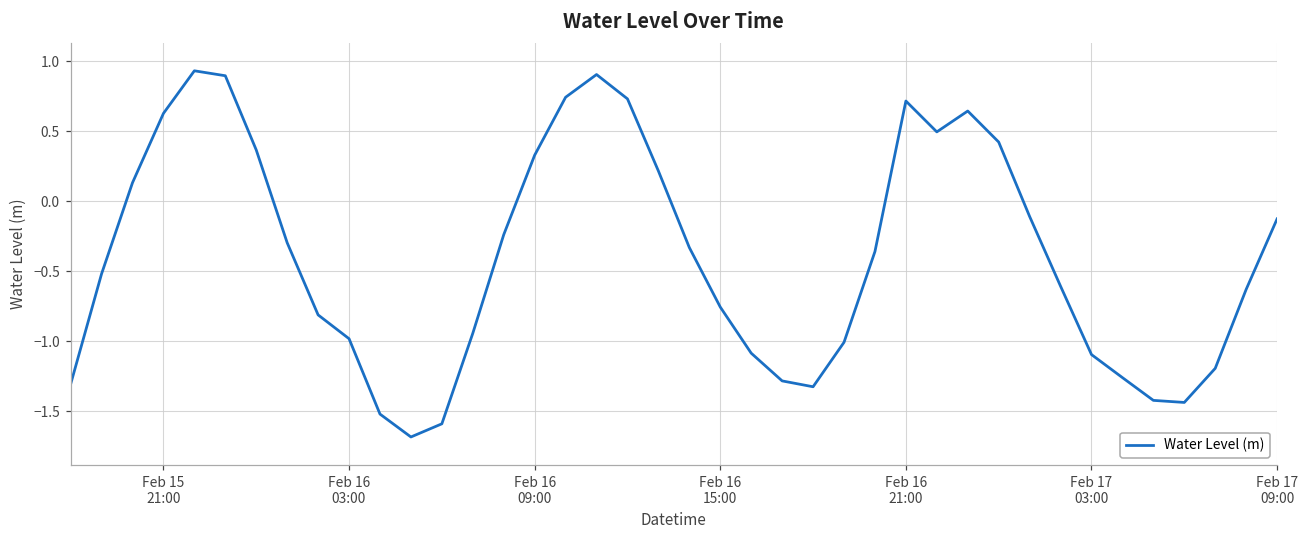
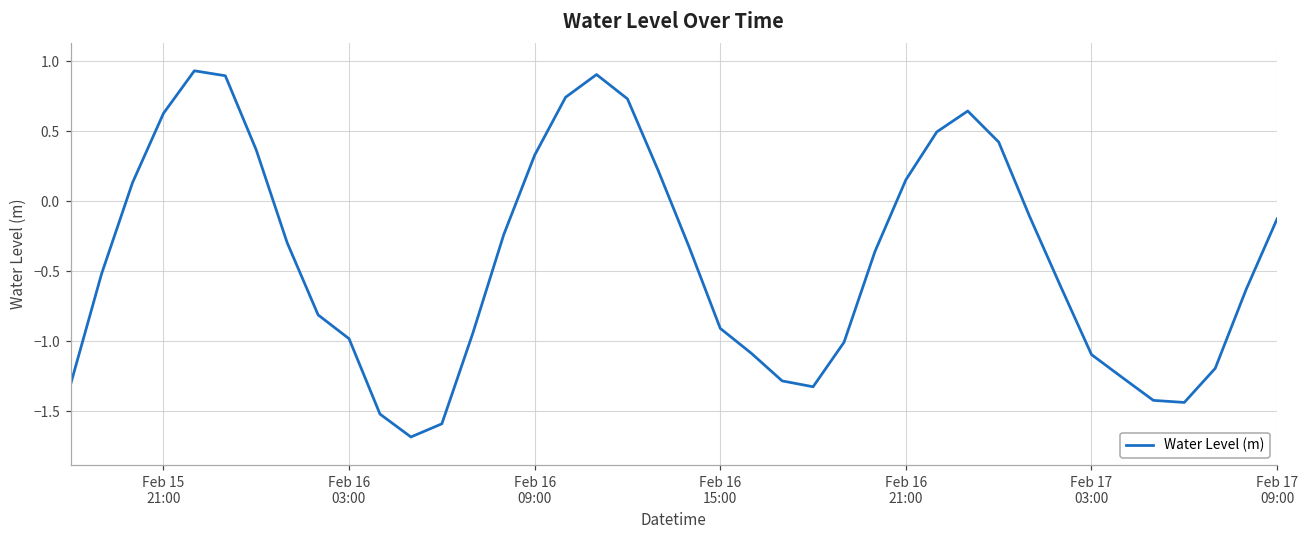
  {
    "Feb 15 21:00": 0.63,
    "Feb 16 03:00": -0.98,
    "Feb 16 09:00": 0.33,
-   "Feb 16 15:00": -0.76,
-   "Feb 16 21:00": 0.72,
+   "Feb 16 15:00": -0.91,
+   "Feb 16 21:00": 0.15,
    "Feb 17 03:00": -1.09,
    "Feb 17 09:00": -0.13
  }
